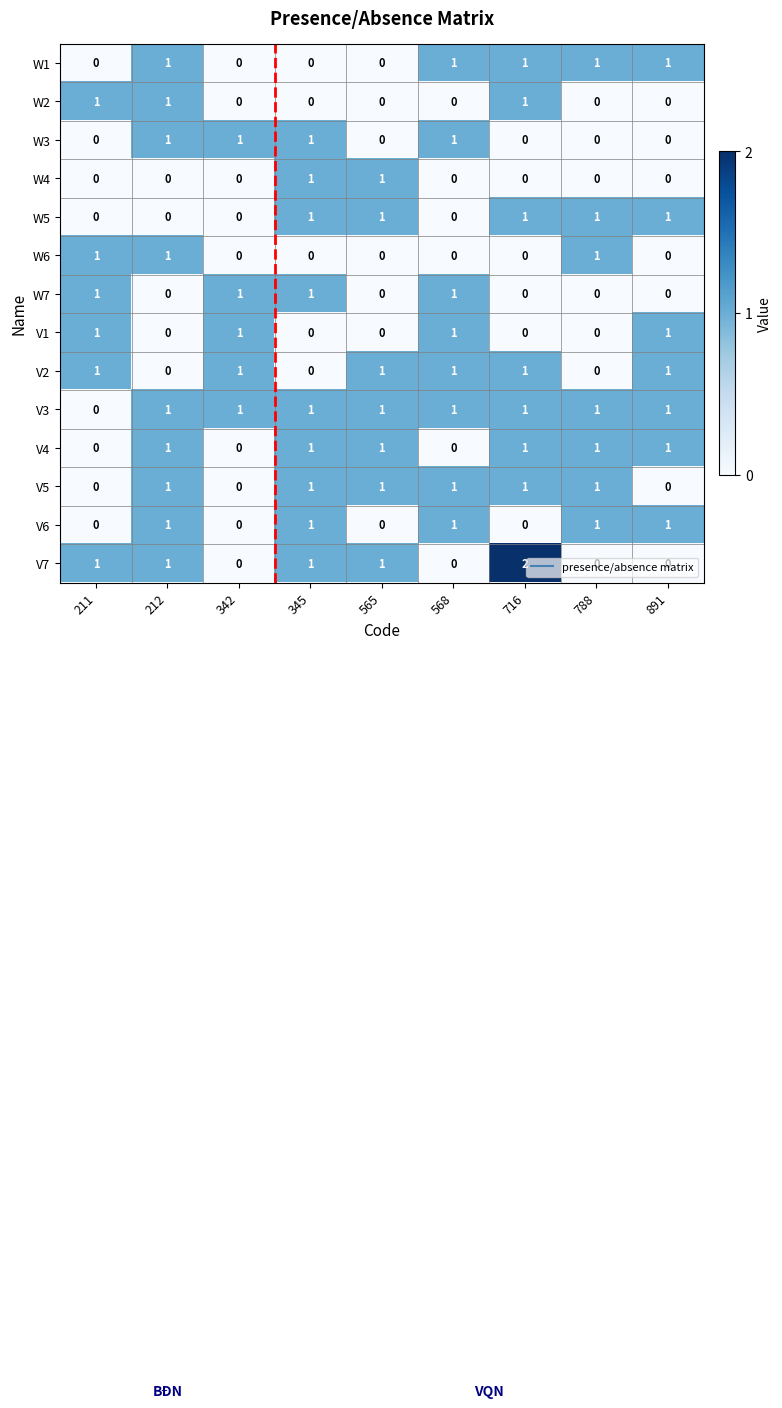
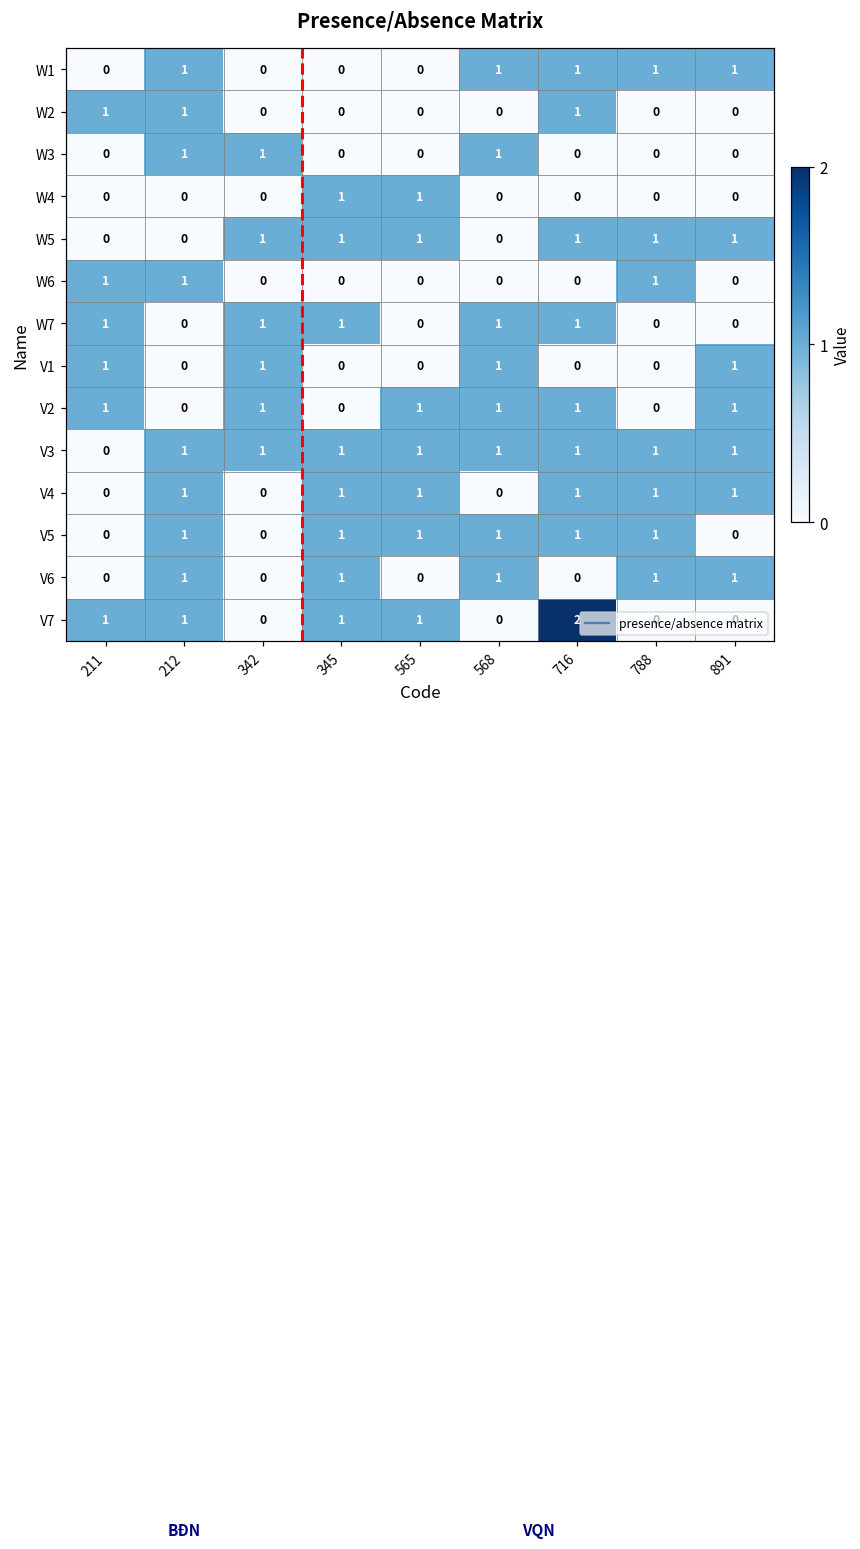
  {
    "W1": {
      "211": 0,
      "212": 1,
      "342": 0,
      "345": 0,
      "565": 0,
      "568": 1,
      "716": 1,
      "788": 1,
      "891": 1
    },
    "W2": {
      "211": 1,
      "212": 1,
      "342": 0,
      "345": 0,
      "565": 0,
      "568": 0,
      "716": 1,
      "788": 0,
      "891": 0
    },
    "W3": {
      "211": 0,
      "212": 1,
      "342": 1,
-     "345": 1,
+     "345": 0,
      "565": 0,
      "568": 1,
      "716": 0,
      "788": 0,
      "891": 0
    },
    "W4": {
      "211": 0,
      "212": 0,
      "342": 0,
      "345": 1,
      "565": 1,
      "568": 0,
      "716": 0,
      "788": 0,
      "891": 0
    },
    "W5": {
      "211": 0,
      "212": 0,
-     "342": 0,
+     "342": 1,
      "345": 1,
      "565": 1,
      "568": 0,
      "716": 1,
      "788": 1,
      "891": 1
    },
    "W6": {
      "211": 1,
      "212": 1,
      "342": 0,
      "345": 0,
      "565": 0,
      "568": 0,
      "716": 0,
      "788": 1,
      "891": 0
    },
    "W7": {
      "211": 1,
      "212": 0,
      "342": 1,
      "345": 1,
      "565": 0,
      "568": 1,
-     "716": 0,
+     "716": 1,
      "788": 0,
      "891": 0
    },
    "V1": {
      "211": 1,
      "212": 0,
      "342": 1,
      "345": 0,
      "565": 0,
      "568": 1,
      "716": 0,
      "788": 0,
      "891": 1
    },
    "V2": {
      "211": 1,
      "212": 0,
      "342": 1,
      "345": 0,
      "565": 1,
      "568": 1,
      "716": 1,
      "788": 0,
      "891": 1
    },
    "V3": {
      "211": 0,
      "212": 1,
      "342": 1,
      "345": 1,
      "565": 1,
      "568": 1,
      "716": 1,
      "788": 1,
      "891": 1
    },
    "V4": {
      "211": 0,
      "212": 1,
      "342": 0,
      "345": 1,
      "565": 1,
      "568": 0,
      "716": 1,
      "788": 1,
      "891": 1
    },
    "V5": {
      "211": 0,
      "212": 1,
      "342": 0,
      "345": 1,
      "565": 1,
      "568": 1,
      "716": 1,
      "788": 1,
      "891": 0
    },
    "V6": {
      "211": 0,
      "212": 1,
      "342": 0,
      "345": 1,
      "565": 0,
      "568": 1,
      "716": 0,
      "788": 1,
      "891": 1
    },
    "V7": {
      "211": 1,
      "212": 1,
      "342": 0,
      "345": 1,
      "565": 1,
      "568": 0
    }
  }
